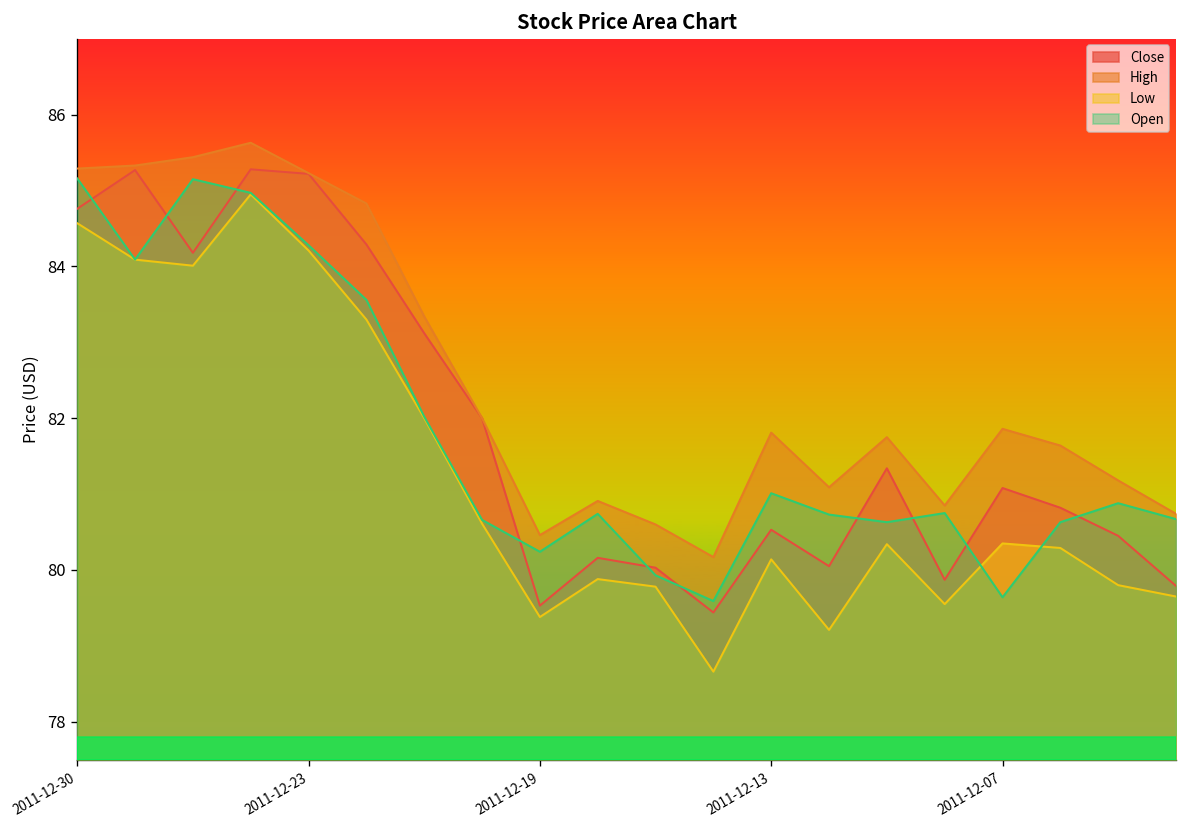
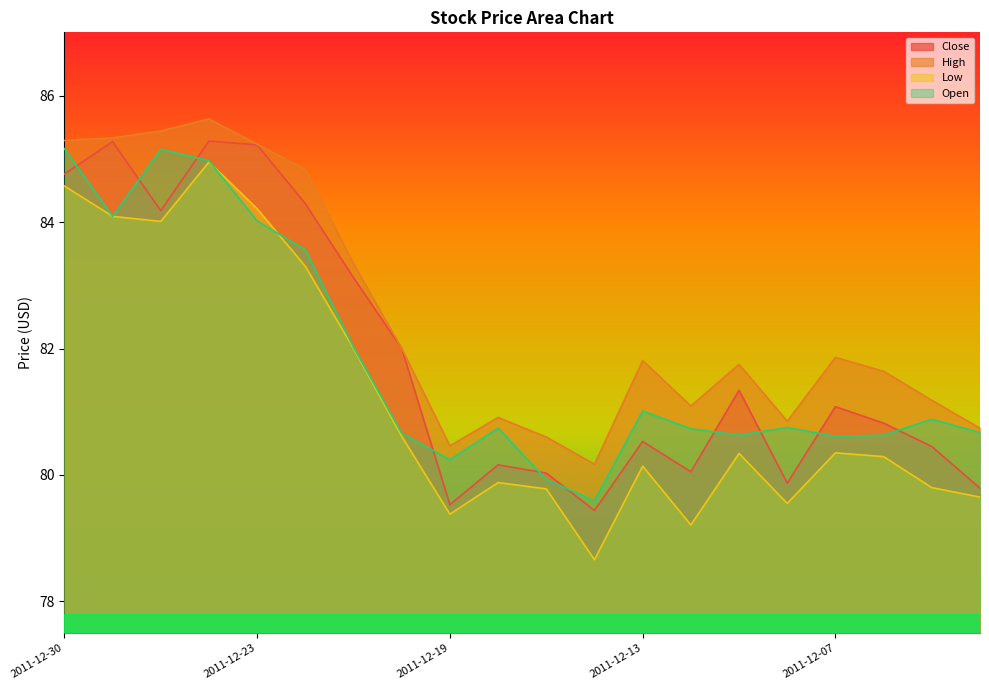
  {
    "Open": {
      "2011-12-30": 85.2,
-     "2011-12-23": 84.3,
+     "2011-12-23": 84.0,
      "2011-12-19": 80.2,
      "2011-12-13": 81.0,
-     "2011-12-07": 79.6
+     "2011-12-07": 80.6
    }
  }
